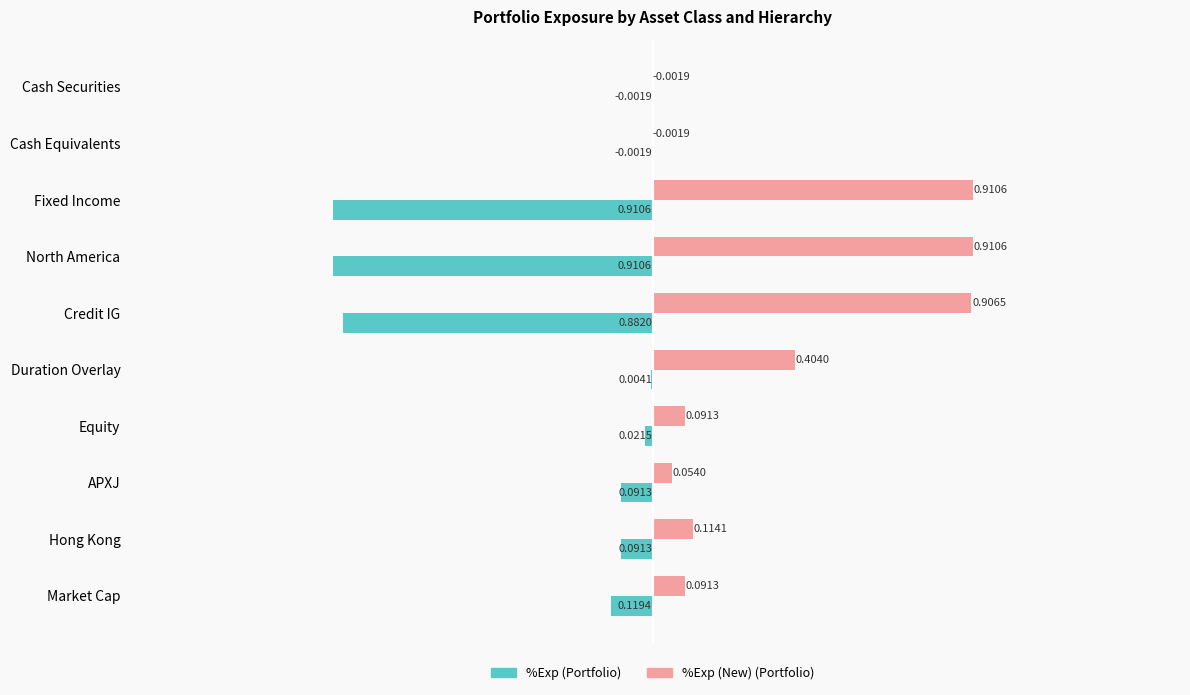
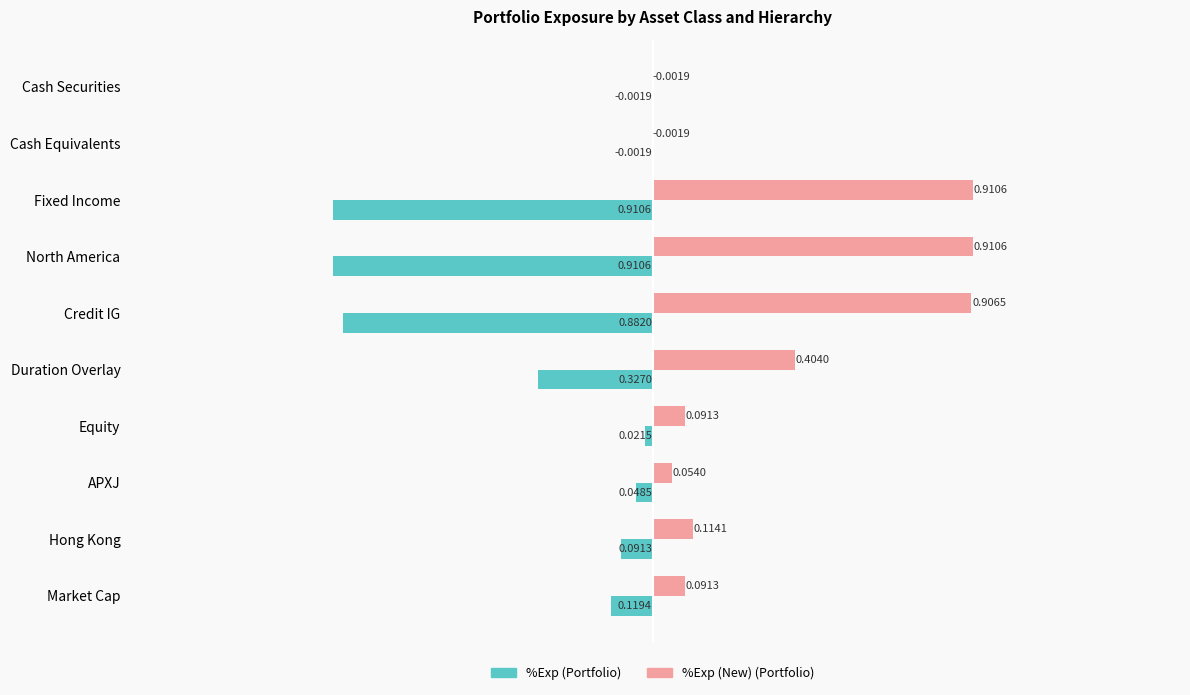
  {
    "%Exp (Portfolio)": {
-     "Duration Overlay": 0.0041,
-     "APXJ": 0.0913
+     "Duration Overlay": 0.3270,
+     "APXJ": 0.0485
    },
    "%Exp (New) (Portfolio)": {
      "Cash Securities": -0.0019,
      "Cash Equivalents": -0.0019,
      "Fixed Income": 0.9106,
      "North America": 0.9106,
      "Credit IG": 0.9065,
      "Duration Overlay": 0.4040,
      "Equity": 0.0913,
      "APXJ": 0.0540,
      "Hong Kong": 0.1141,
      "Market Cap": 0.0913
    }
  }
